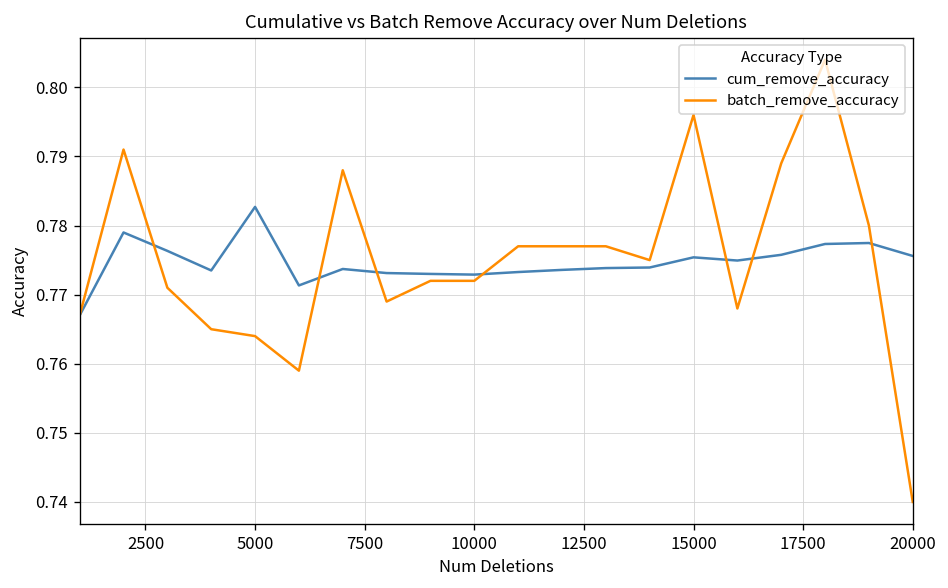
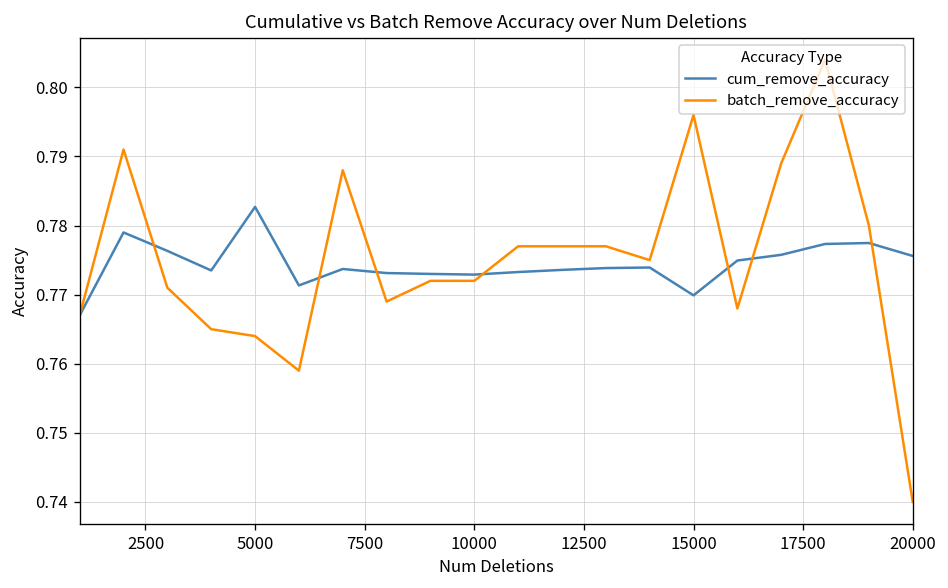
  {
    "cum_remove_accuracy": {
      "5000": 0.783,
      "10000": 0.773,
-     "15000": 0.775,
+     "15000": 0.770,
      "20000": 0.776
    },
    "batch_remove_accuracy": {
      "5000": 0.764,
      "10000": 0.772,
      "20000": 0.740
    }
  }
